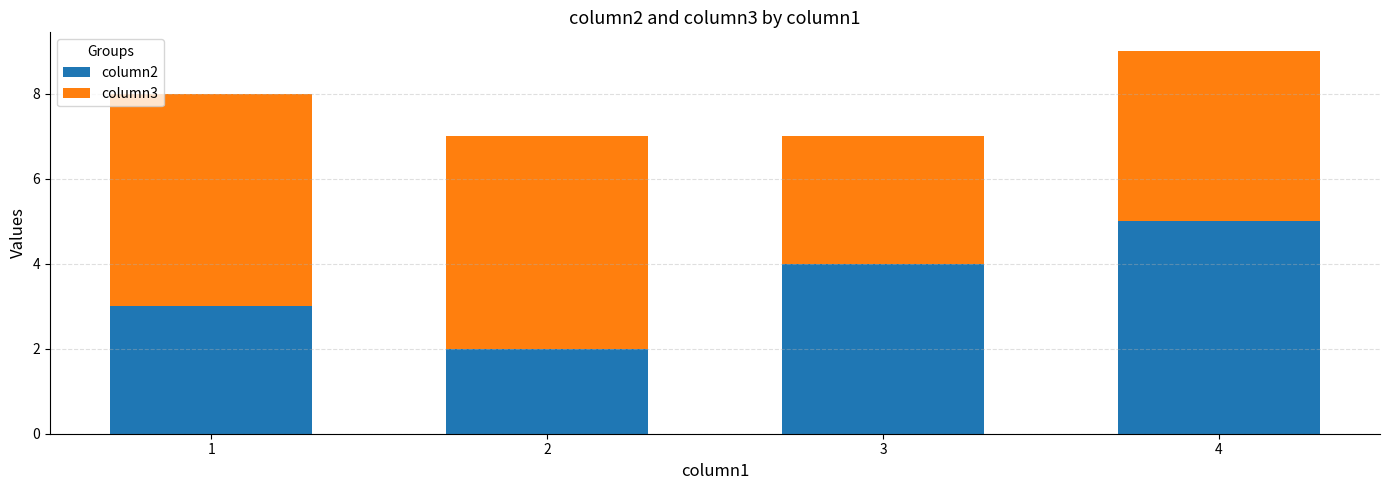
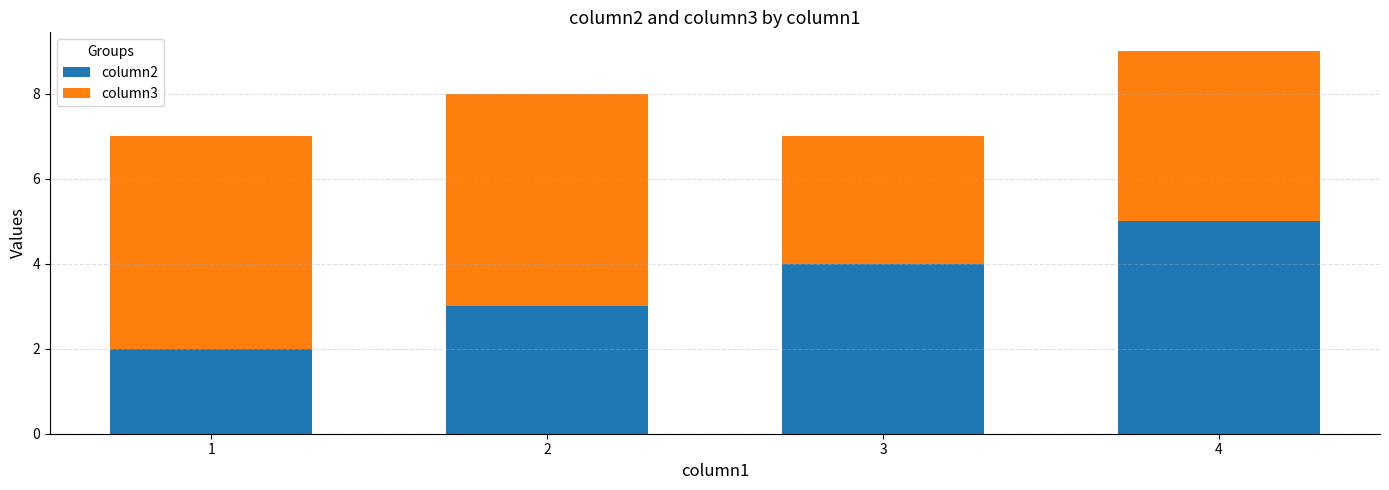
  {
    "column2": {
-     "1": 3,
-     "2": 2,
+     "1": 2,
+     "2": 3,
      "3": 4,
      "4": 5
    },
    "column3": {
      "1": 5,
      "2": 5,
      "3": 3,
      "4": 4
    }
  }
